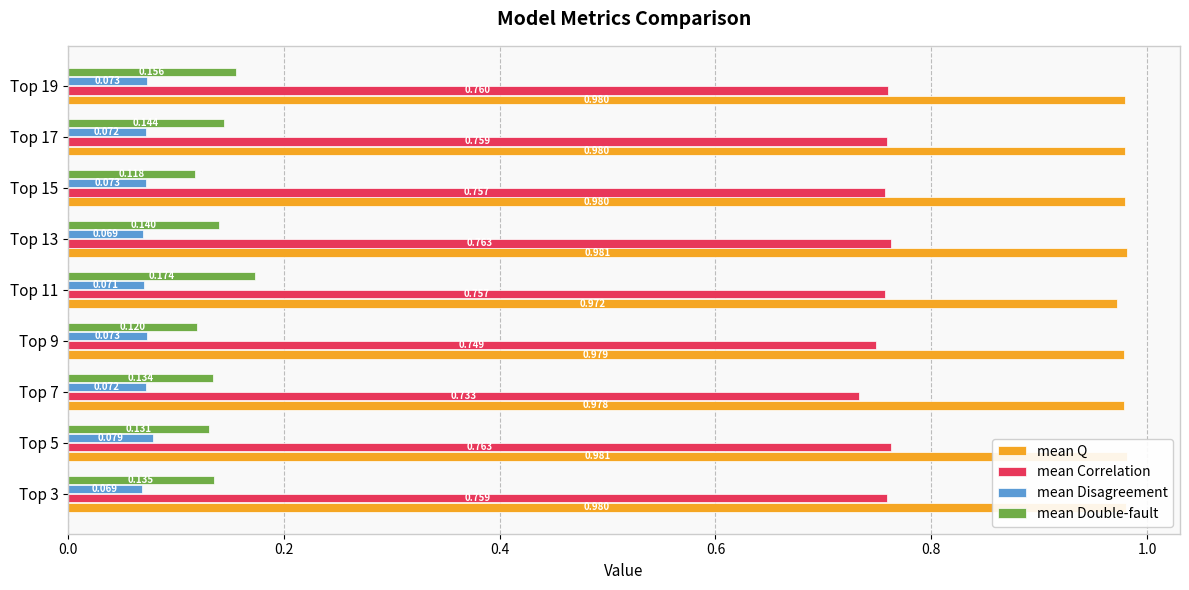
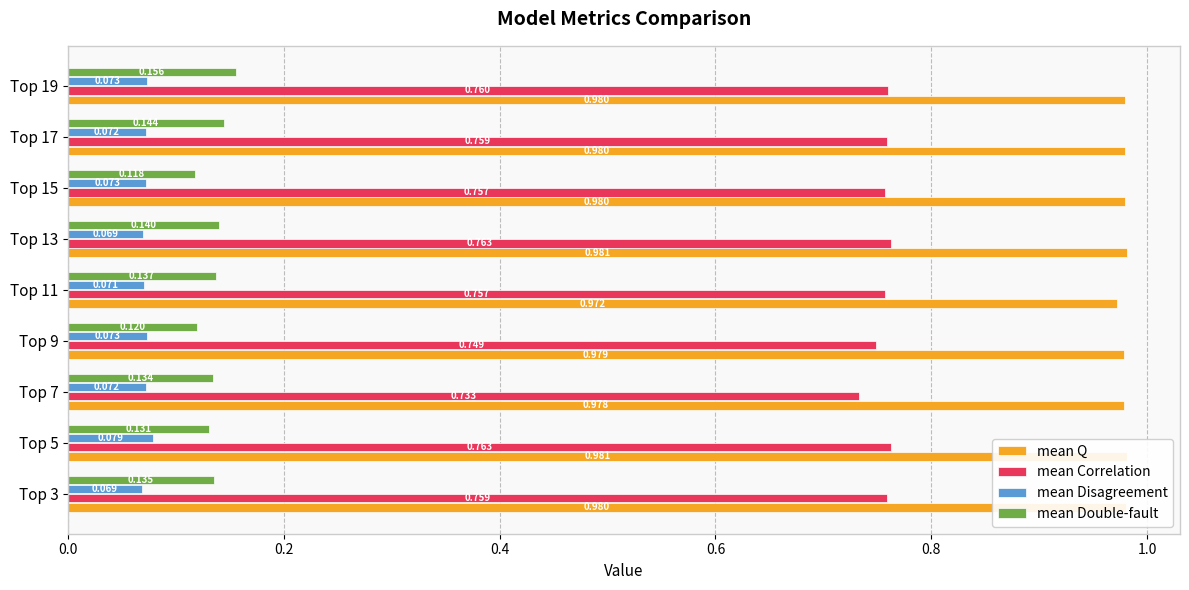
  {
    "mean Q": {
      "Top 19": 0.980,
      "Top 17": 0.980,
      "Top 15": 0.980,
      "Top 13": 0.981,
      "Top 11": 0.972,
      "Top 9": 0.979,
      "Top 7": 0.978
    },
    "mean Correlation": {
      "Top 19": 0.760,
      "Top 17": 0.759,
      "Top 15": 0.757,
      "Top 13": 0.763,
      "Top 11": 0.757,
      "Top 9": 0.749,
      "Top 7": 0.733,
      "Top 5": 0.763,
      "Top 3": 0.759
    },
    "mean Disagreement": {
      "Top 19": 0.073,
      "Top 17": 0.072,
      "Top 15": 0.073,
      "Top 13": 0.069,
      "Top 11": 0.071,
      "Top 9": 0.073,
      "Top 7": 0.072,
      "Top 5": 0.079,
      "Top 3": 0.069
    },
    "mean Double-fault": {
      "Top 19": 0.156,
      "Top 17": 0.144,
      "Top 15": 0.118,
      "Top 13": 0.140,
-     "Top 11": 0.174,
+     "Top 11": 0.137,
      "Top 9": 0.120,
      "Top 7": 0.134,
      "Top 5": 0.131,
      "Top 3": 0.135
    }
  }
